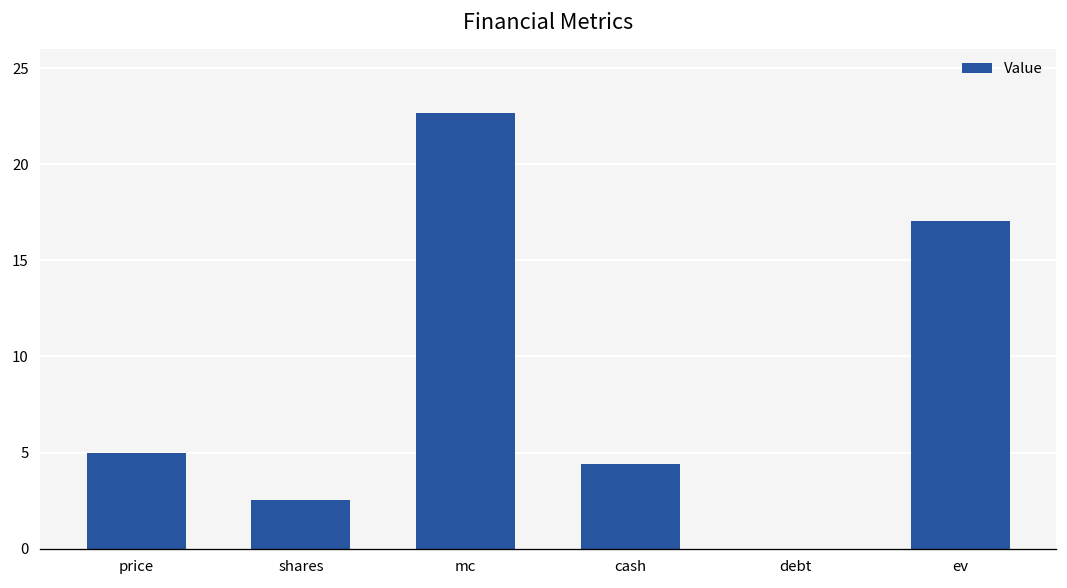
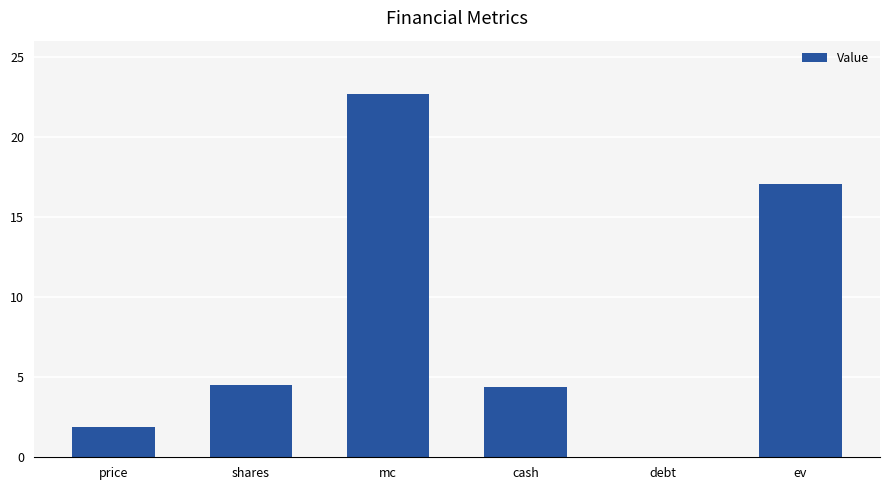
  {
-   "price": 5.0,
-   "shares": 2.5,
+   "price": 1.9,
+   "shares": 4.5,
    "mc": 22.7,
    "cash": 4.4,
    "debt": 0.0,
    "ev": 17.1
  }
